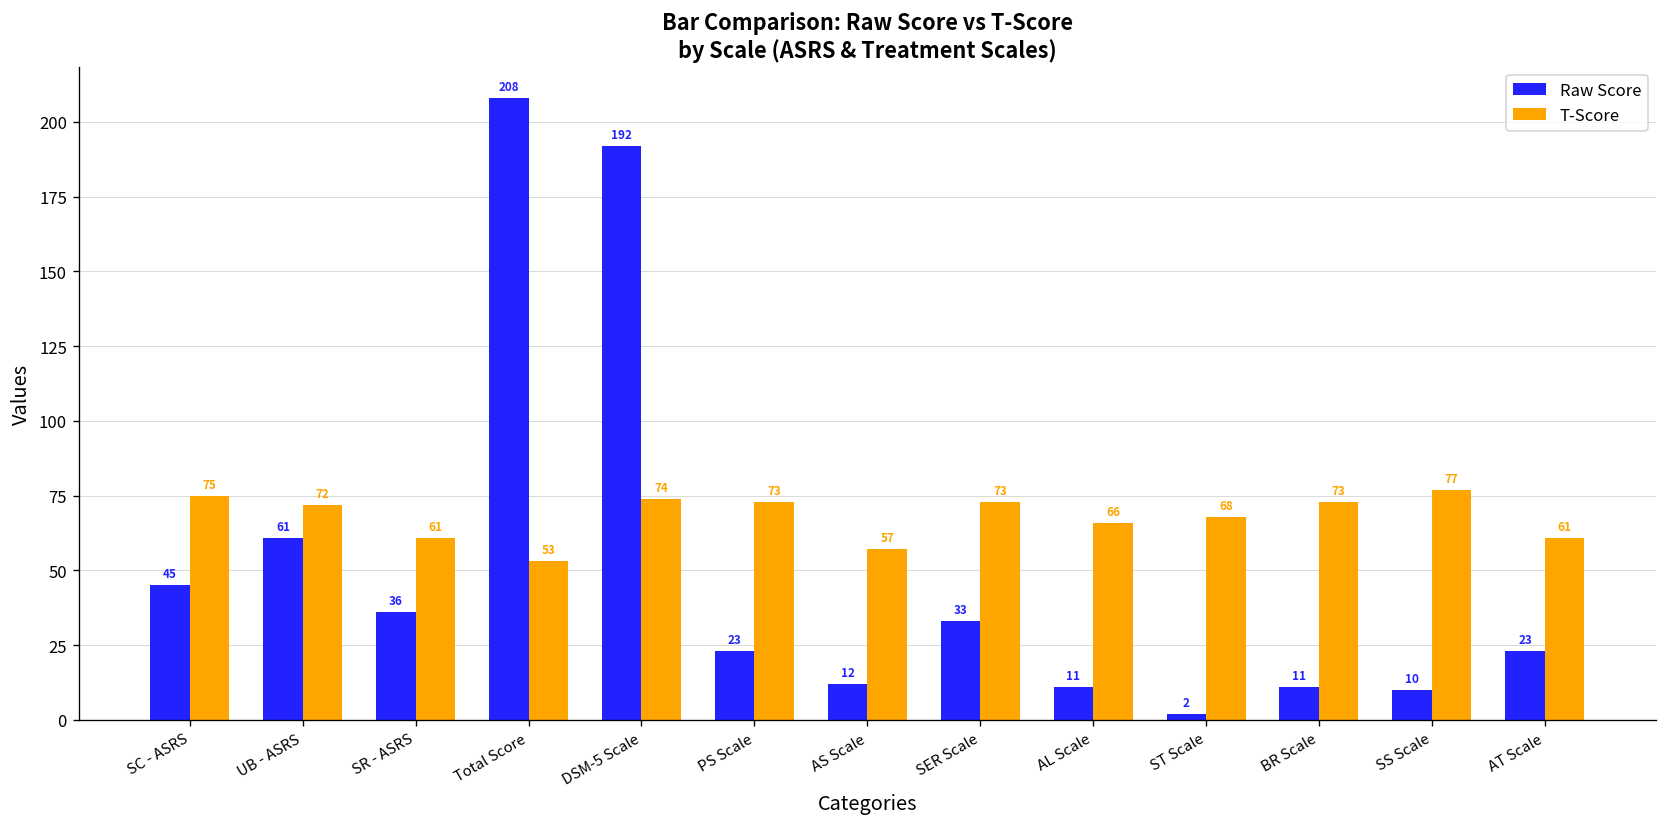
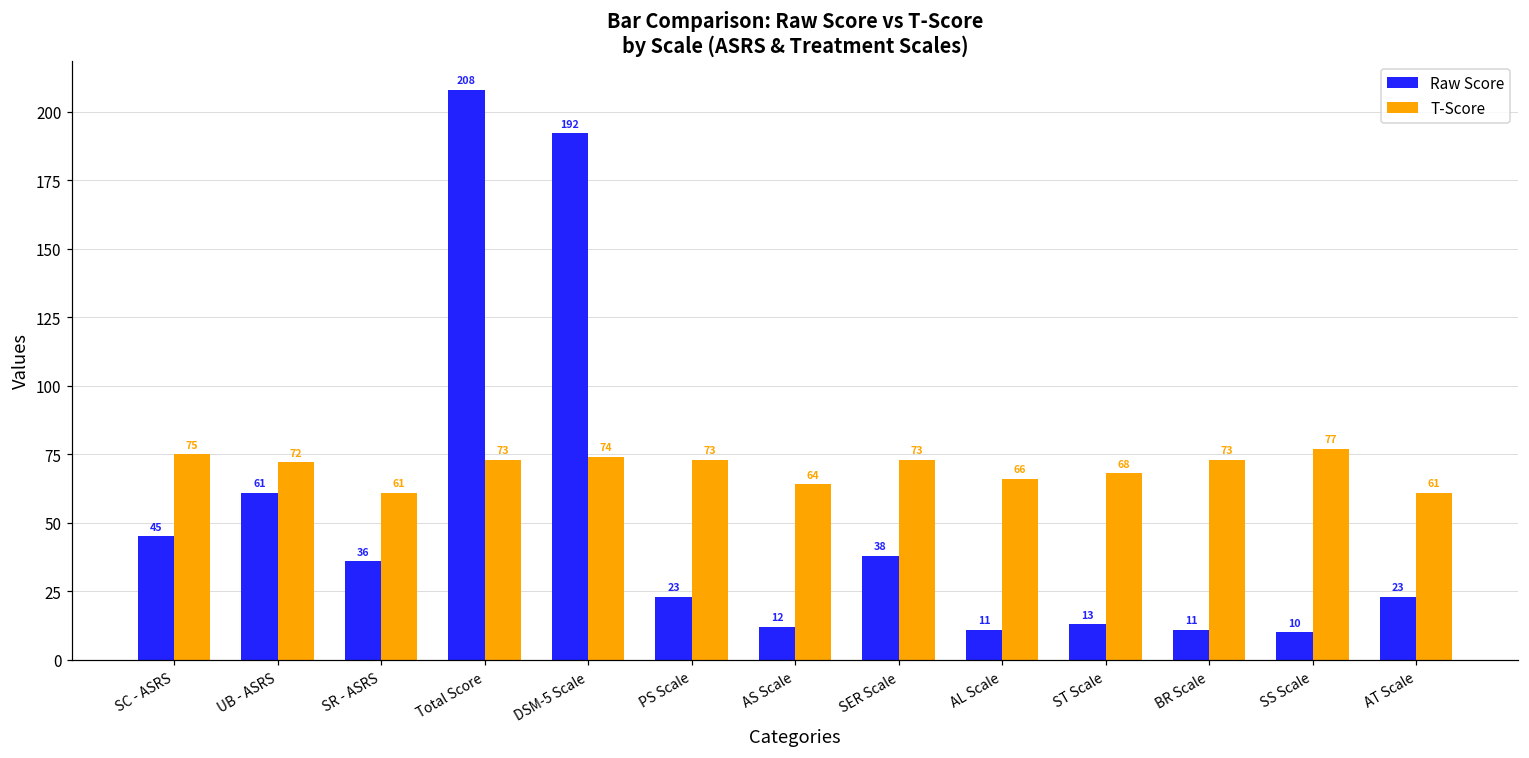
  {
    "Raw Score": {
      "SC - ASRS": 45,
      "UB - ASRS": 61,
      "SR - ASRS": 36,
      "Total Score": 208,
      "DSM-5 Scale": 192,
      "PS Scale": 23,
      "AS Scale": 12,
-     "SER Scale": 33,
+     "SER Scale": 38,
      "AL Scale": 11,
-     "ST Scale": 2,
+     "ST Scale": 13,
      "BR Scale": 11,
      "SS Scale": 10,
      "AT Scale": 23
    },
    "T-Score": {
      "SC - ASRS": 75,
      "UB - ASRS": 72,
      "SR - ASRS": 61,
-     "Total Score": 53,
+     "Total Score": 73,
      "DSM-5 Scale": 74,
      "PS Scale": 73,
-     "AS Scale": 57,
+     "AS Scale": 64,
      "SER Scale": 73,
      "AL Scale": 66,
      "ST Scale": 68,
      "BR Scale": 73,
      "SS Scale": 77,
      "AT Scale": 61
    }
  }
